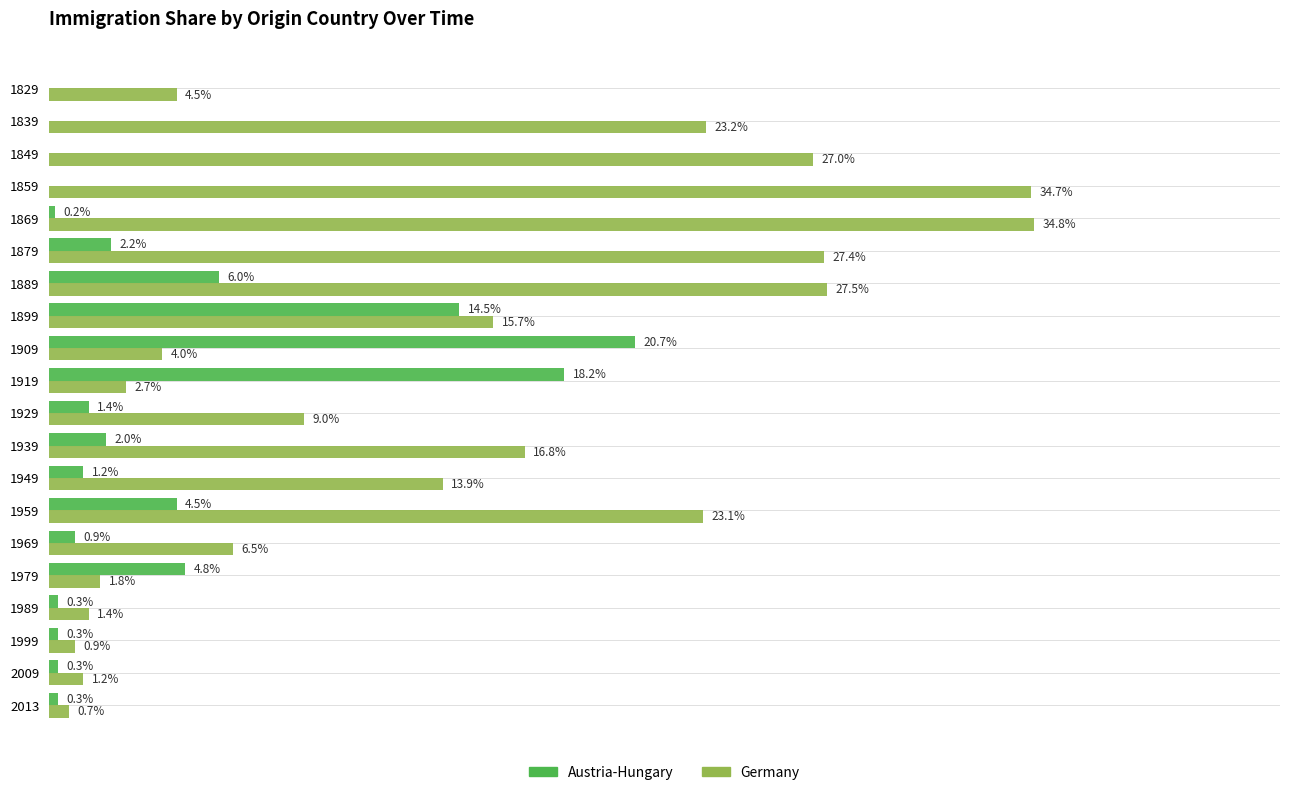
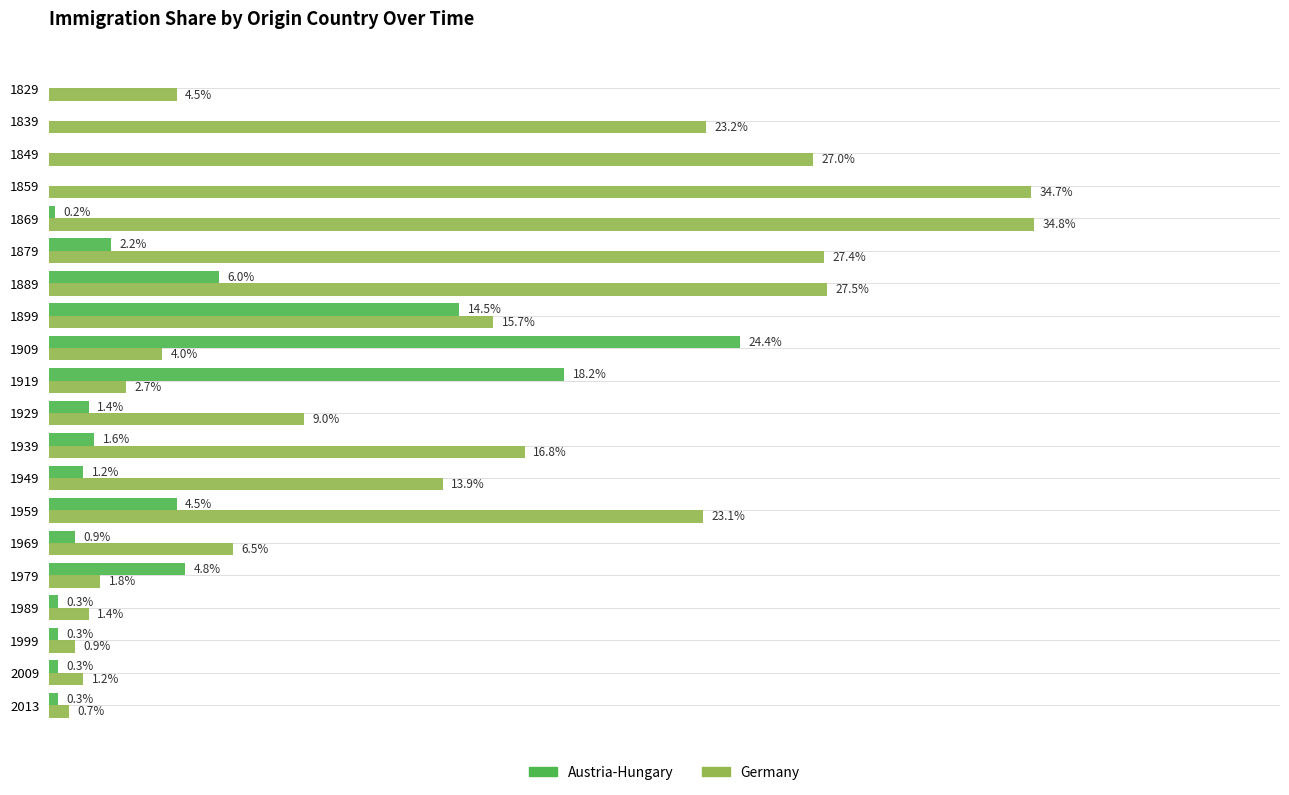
  {
    "Austria-Hungary": {
      "1869": "0.2%",
      "1879": "2.2%",
      "1889": "6.0%",
      "1899": "14.5%",
-     "1909": "20.7%",
+     "1909": "24.4%",
      "1919": "18.2%",
      "1929": "1.4%",
-     "1939": "2.0%",
+     "1939": "1.6%",
      "1949": "1.2%",
      "1959": "4.5%",
      "1969": "0.9%",
      "1979": "4.8%",
      "1989": "0.3%",
      "1999": "0.3%",
      "2009": "0.3%",
      "2013": "0.3%"
    },
    "Germany": {
      "1829": "4.5%",
      "1839": "23.2%",
      "1849": "27.0%",
      "1859": "34.7%",
      "1869": "34.8%",
      "1879": "27.4%",
      "1889": "27.5%",
      "1899": "15.7%",
      "1909": "4.0%",
      "1919": "2.7%",
      "1929": "9.0%",
      "1939": "16.8%",
      "1949": "13.9%",
      "1959": "23.1%",
      "1969": "6.5%",
      "1979": "1.8%",
      "1989": "1.4%",
      "1999": "0.9%",
      "2009": "1.2%",
      "2013": "0.7%"
    }
  }
